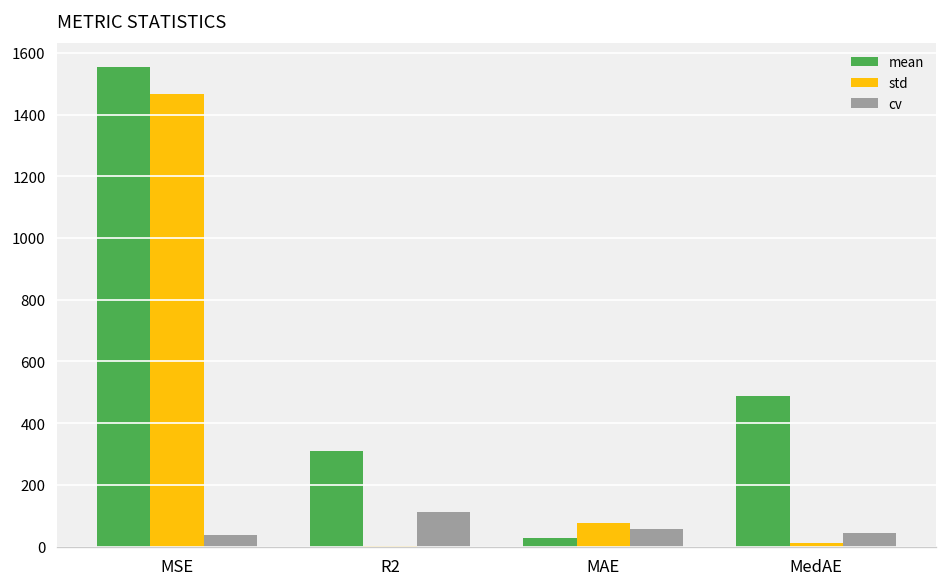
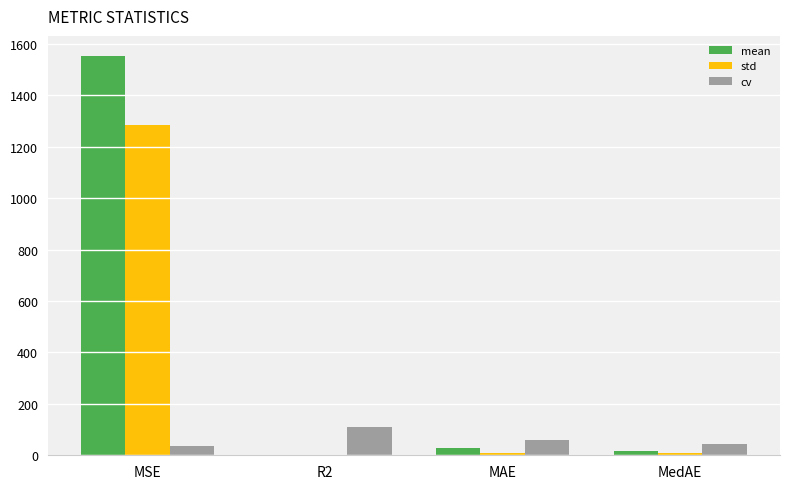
  {
    "mean": {
      "MSE": 1550,
-     "R2": 310,
+     "R2": 0,
      "MAE": 30,
-     "MedAE": 490
+     "MedAE": 20
    },
    "std": {
-     "MSE": 1470,
-     "MAE": 70,
+     "MSE": 1280,
+     "MAE": 10,
      "MedAE": 10
    },
    "cv": {
      "MSE": 40,
      "R2": 110,
      "MAE": 60,
      "MedAE": 40
    }
  }
